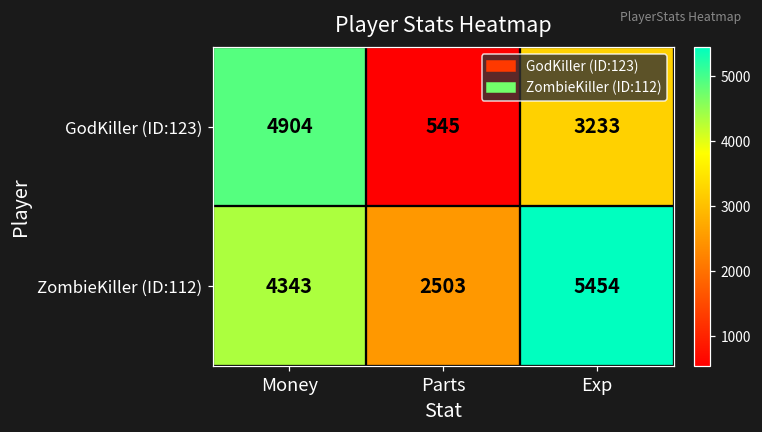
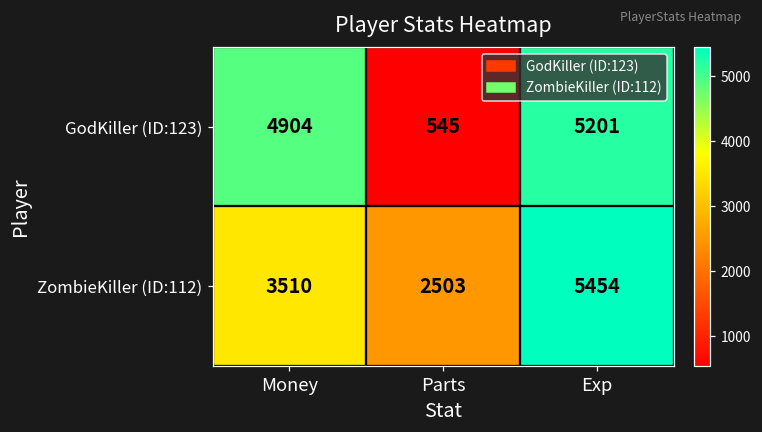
  {
    "GodKiller (ID:123)": {
      "Money": 4904,
      "Parts": 545,
-     "Exp": 3233
+     "Exp": 5201
    },
    "ZombieKiller (ID:112)": {
-     "Money": 4343,
+     "Money": 3510,
      "Parts": 2503,
      "Exp": 5454
    }
  }
